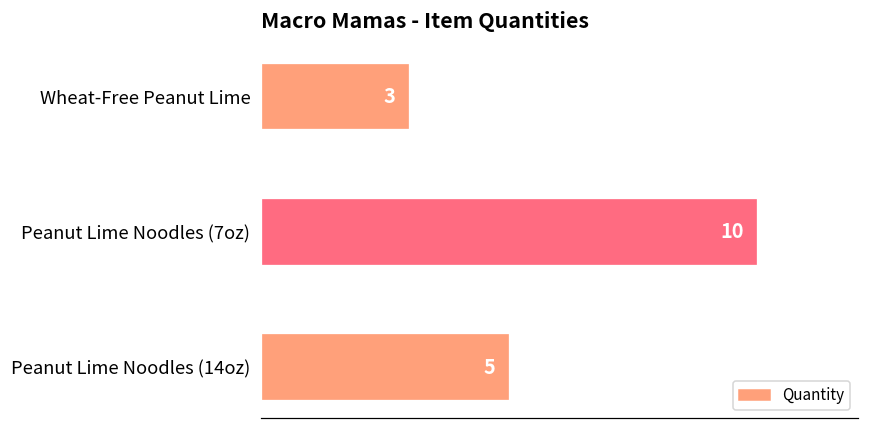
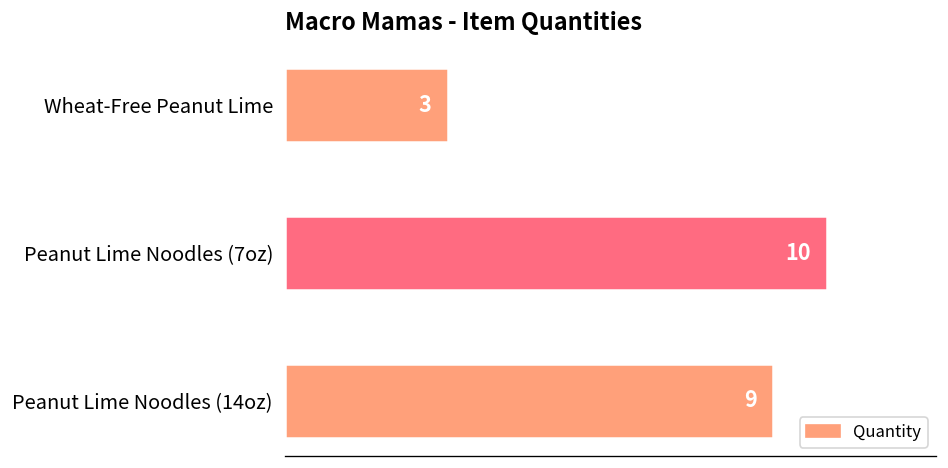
  {
    "Wheat-Free Peanut Lime": 3,
    "Peanut Lime Noodles (7oz)": 10,
-   "Peanut Lime Noodles (14oz)": 5
+   "Peanut Lime Noodles (14oz)": 9
  }
